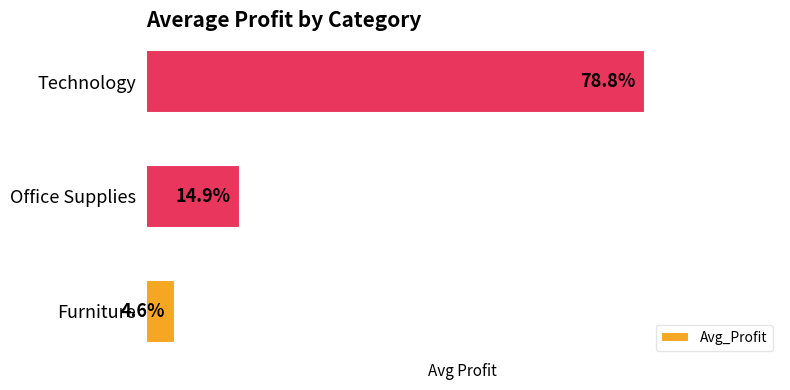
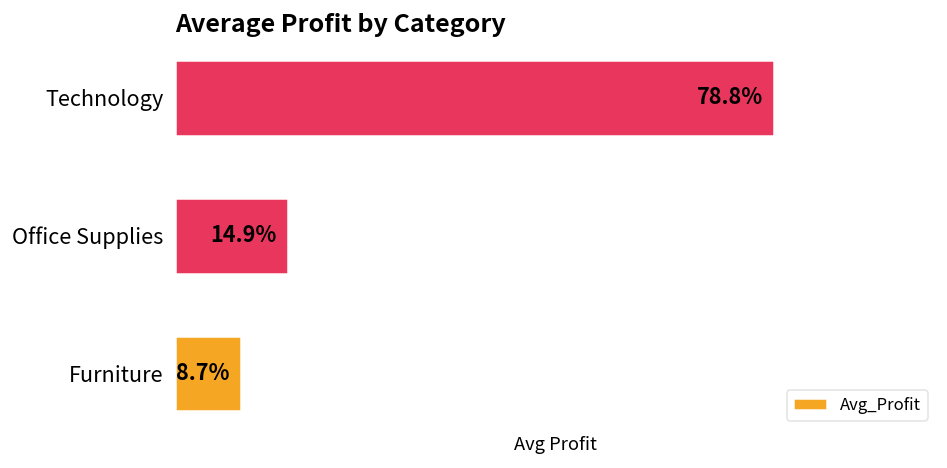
  {
    "Technology": "78.8%",
    "Office Supplies": "14.9%",
-   "Furniture": "4.6%"
+   "Furniture": "8.7%"
  }
